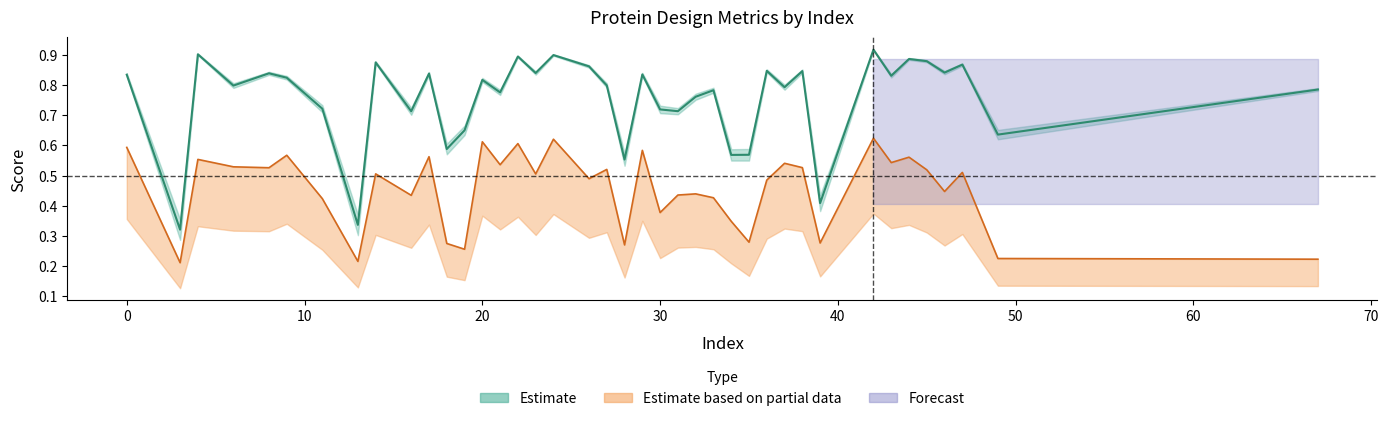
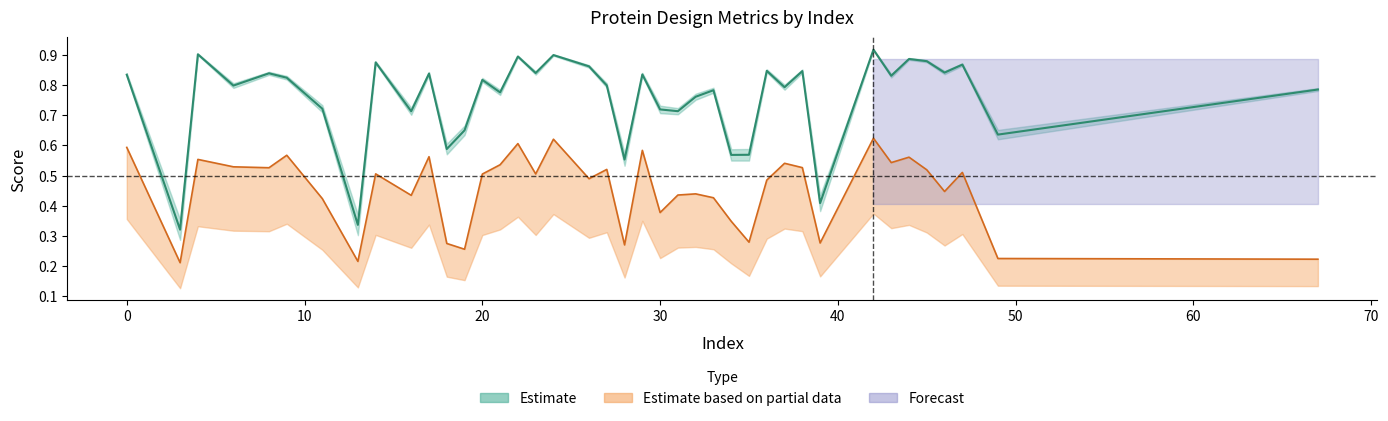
  {
    "Estimate based on partial data": {
      "0": 0.59,
-     "20": 0.61,
+     "20": 0.50,
      "30": 0.38
    }
  }
